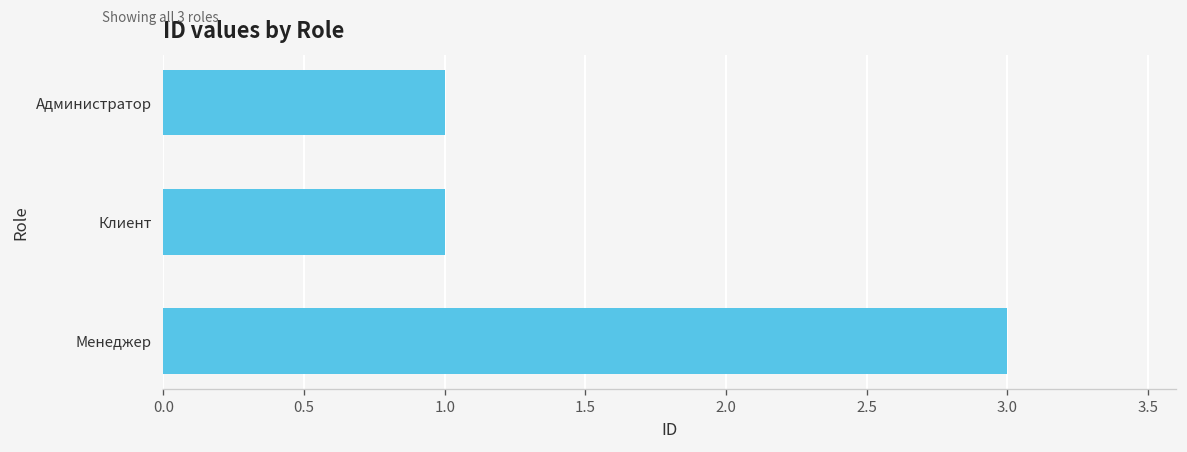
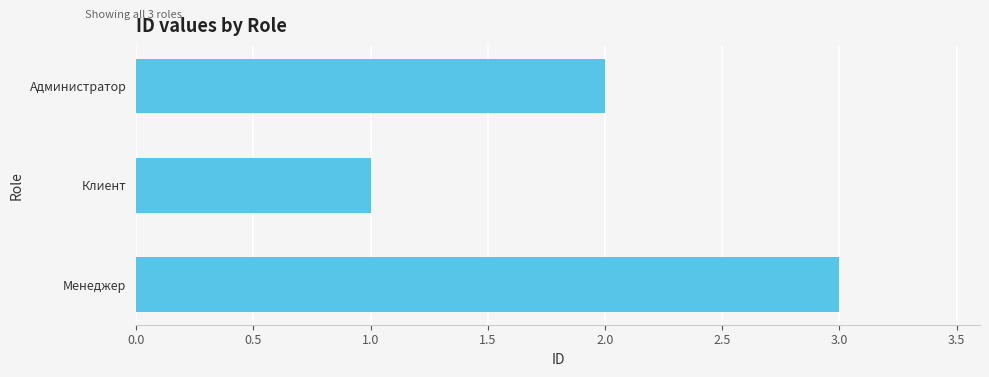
  {
-   "Администратор": 1,
+   "Администратор": 2,
    "Клиент": 1,
    "Менеджер": 3
  }
